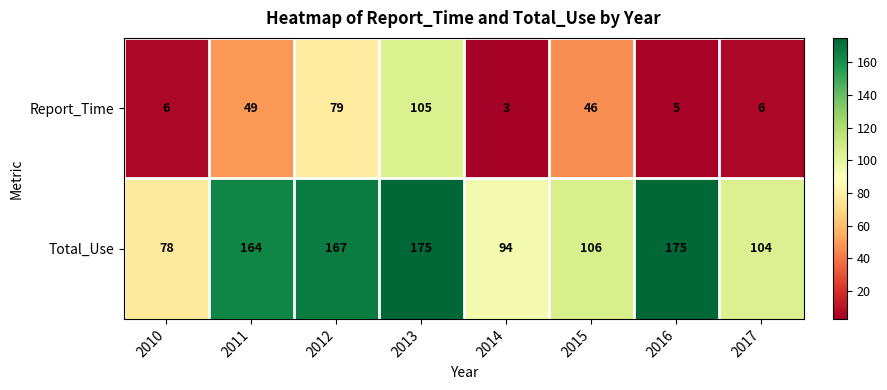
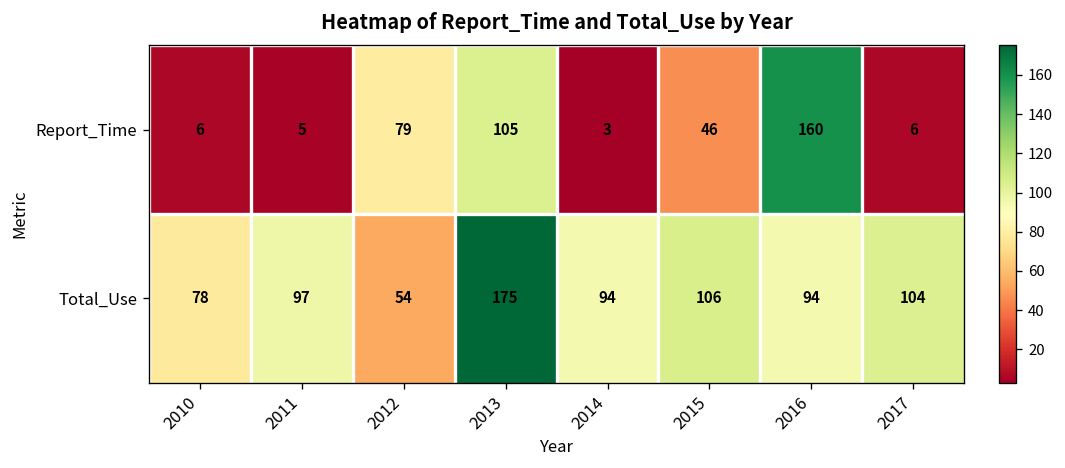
  {
    "Report_Time": {
      "2010": 6,
-     "2011": 49,
+     "2011": 5,
      "2012": 79,
      "2013": 105,
      "2014": 3,
      "2015": 46,
-     "2016": 5,
+     "2016": 160,
      "2017": 6
    },
    "Total_Use": {
      "2010": 78,
-     "2011": 164,
-     "2012": 167,
+     "2011": 97,
+     "2012": 54,
      "2013": 175,
      "2014": 94,
      "2015": 106,
-     "2016": 175,
+     "2016": 94,
      "2017": 104
    }
  }
